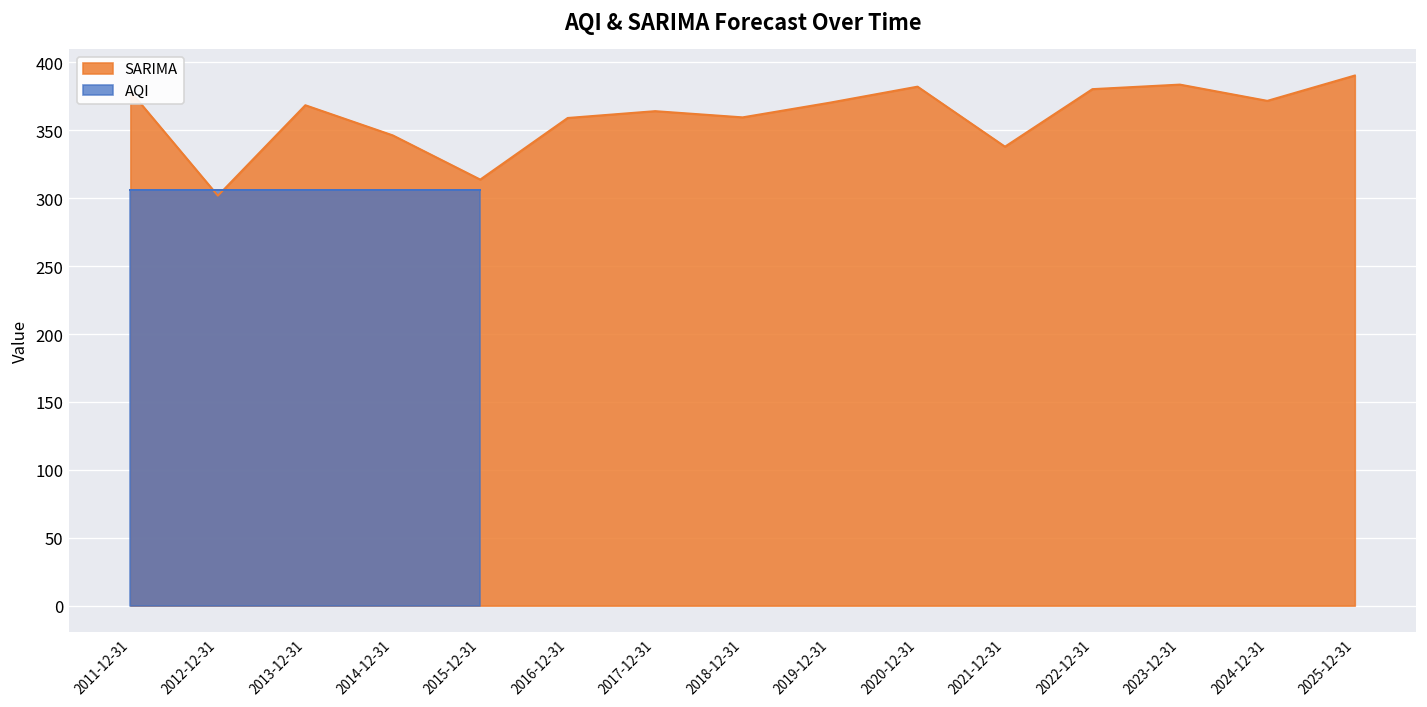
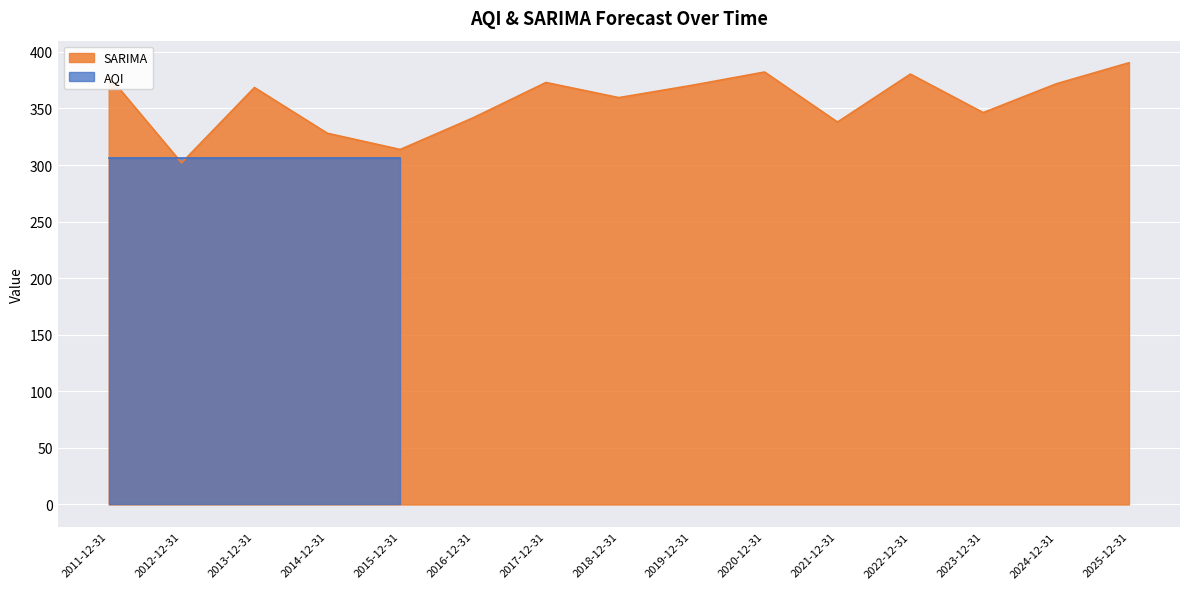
  {
    "SARIMA": {
      "2012-12-31": 302,
      "2013-12-31": 369,
-     "2014-12-31": 346,
+     "2014-12-31": 328,
      "2015-12-31": 314,
-     "2016-12-31": 359,
-     "2017-12-31": 364,
+     "2016-12-31": 342,
+     "2017-12-31": 373,
      "2018-12-31": 360,
      "2019-12-31": 370,
      "2020-12-31": 382,
      "2021-12-31": 338,
      "2022-12-31": 380,
-     "2023-12-31": 384,
+     "2023-12-31": 346,
      "2024-12-31": 372,
      "2025-12-31": 390
    },
    "AQI": {
      "2011-12-31": 306,
      "2012-12-31": 306,
      "2013-12-31": 306,
      "2014-12-31": 306,
      "2015-12-31": 306
    }
  }
